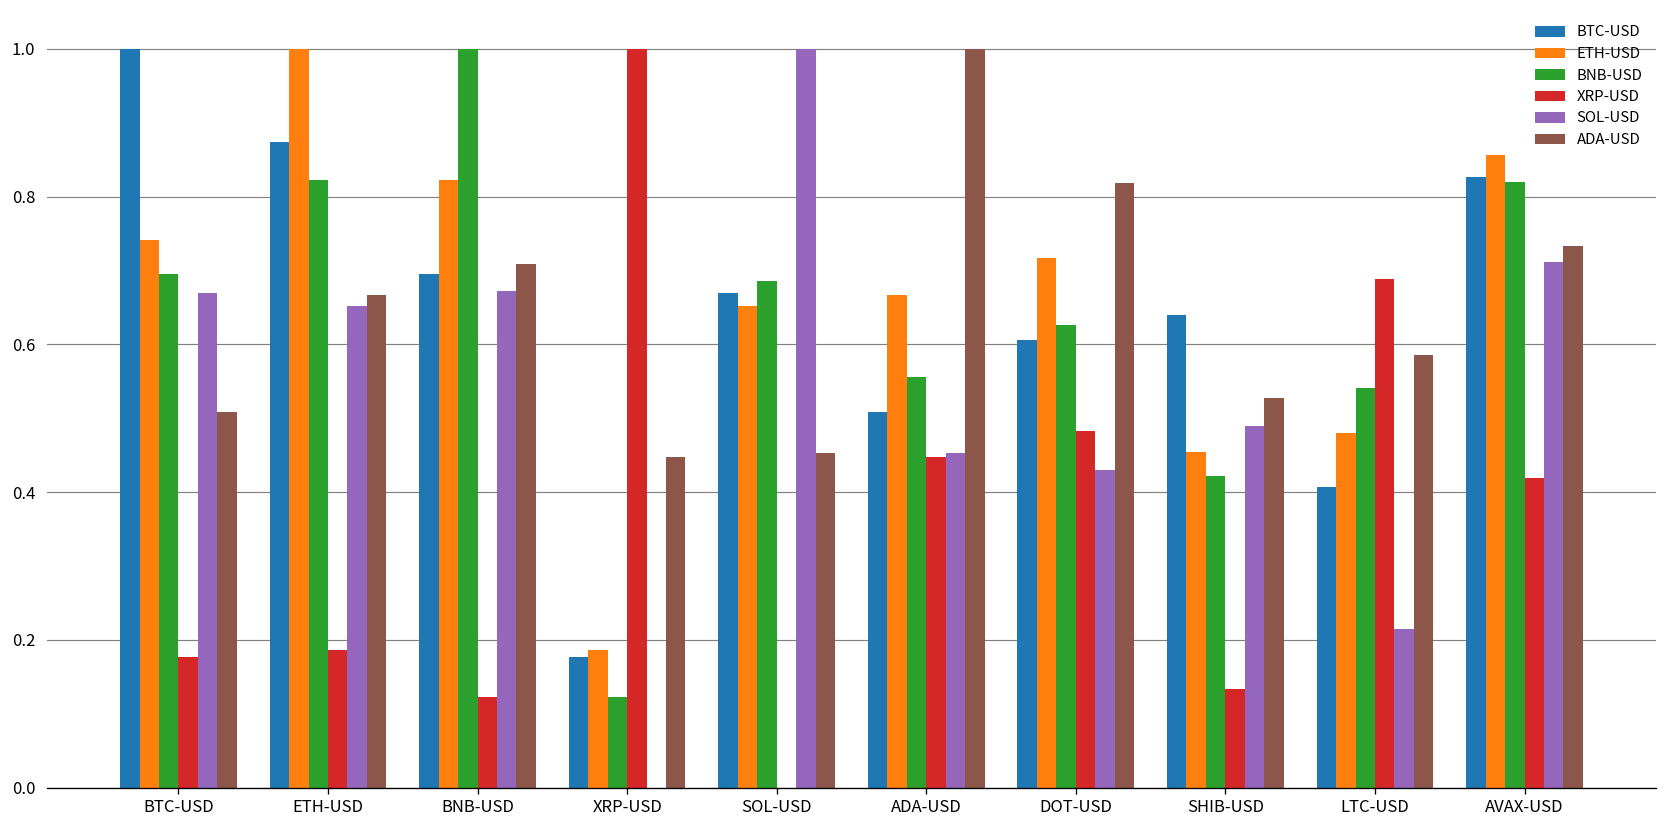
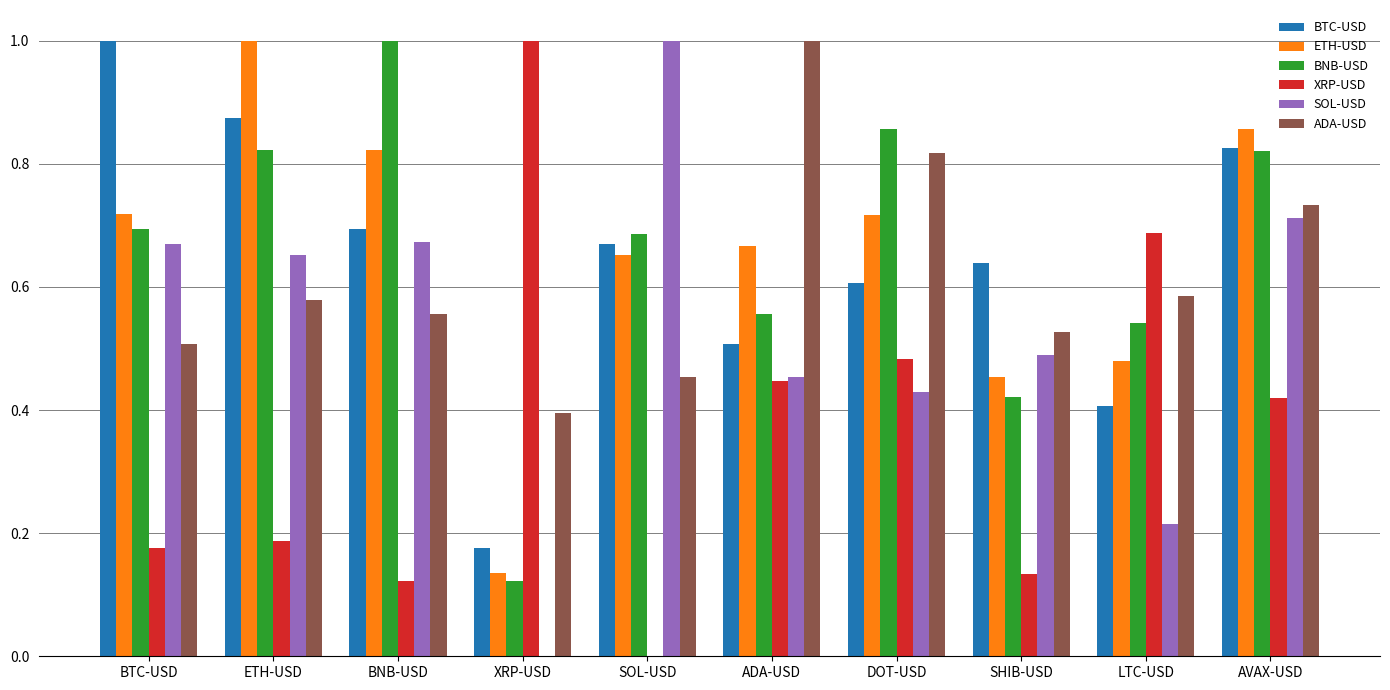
  {
    "BTC-USD": {
      "BTC-USD": 1.00,
      "ETH-USD": 0.87,
      "BNB-USD": 0.69,
      "XRP-USD": 0.18,
      "SOL-USD": 0.67,
      "ADA-USD": 0.51,
      "DOT-USD": 0.61,
      "SHIB-USD": 0.64,
      "LTC-USD": 0.41,
      "AVAX-USD": 0.83
    },
    "ETH-USD": {
-     "BTC-USD": 0.74,
+     "BTC-USD": 0.72,
      "ETH-USD": 1.00,
      "BNB-USD": 0.82,
-     "XRP-USD": 0.19,
+     "XRP-USD": 0.14,
      "SOL-USD": 0.65,
      "ADA-USD": 0.67,
      "DOT-USD": 0.72,
      "SHIB-USD": 0.45,
      "LTC-USD": 0.48,
      "AVAX-USD": 0.86
    },
    "BNB-USD": {
      "BTC-USD": 0.69,
      "ETH-USD": 0.82,
      "BNB-USD": 1.00,
      "XRP-USD": 0.12,
      "SOL-USD": 0.69,
      "ADA-USD": 0.56,
-     "DOT-USD": 0.63,
+     "DOT-USD": 0.86,
      "SHIB-USD": 0.42,
      "LTC-USD": 0.54,
      "AVAX-USD": 0.82
    },
    "XRP-USD": {
      "BTC-USD": 0.18,
      "ETH-USD": 0.19,
      "BNB-USD": 0.12,
      "XRP-USD": 1.00,
      "ADA-USD": 0.45,
      "DOT-USD": 0.48,
      "SHIB-USD": 0.13,
      "LTC-USD": 0.69,
      "AVAX-USD": 0.42
    },
    "SOL-USD": {
      "BTC-USD": 0.67,
      "ETH-USD": 0.65,
      "BNB-USD": 0.67,
      "SOL-USD": 1.00,
      "ADA-USD": 0.45,
      "DOT-USD": 0.43,
      "SHIB-USD": 0.49,
      "LTC-USD": 0.21,
      "AVAX-USD": 0.71
    },
    "ADA-USD": {
      "BTC-USD": 0.51,
-     "ETH-USD": 0.67,
-     "BNB-USD": 0.71,
-     "XRP-USD": 0.45,
+     "ETH-USD": 0.58,
+     "BNB-USD": 0.56,
+     "XRP-USD": 0.39,
      "SOL-USD": 0.45,
      "ADA-USD": 1.00,
      "DOT-USD": 0.82,
      "SHIB-USD": 0.53,
      "LTC-USD": 0.59,
      "AVAX-USD": 0.73
    }
  }
